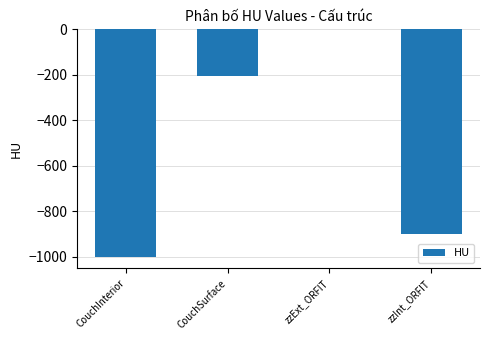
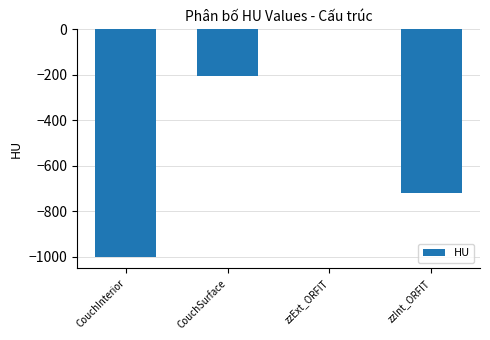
  {
    "CouchInterior": -1000,
    "CouchSurface": -210,
    "zzExt_ORFIT": 0,
-   "zzInt_ORFIT": -900
+   "zzInt_ORFIT": -720
  }
